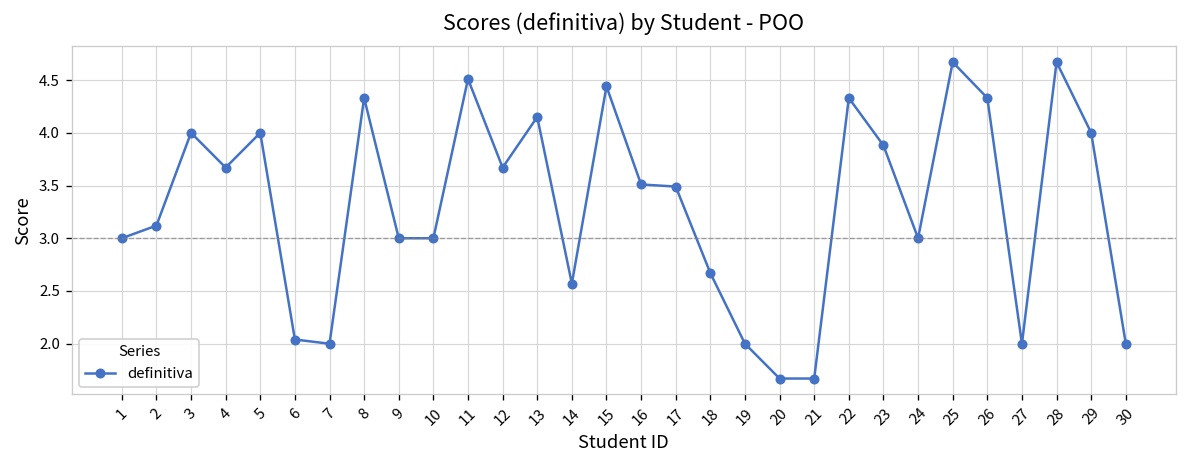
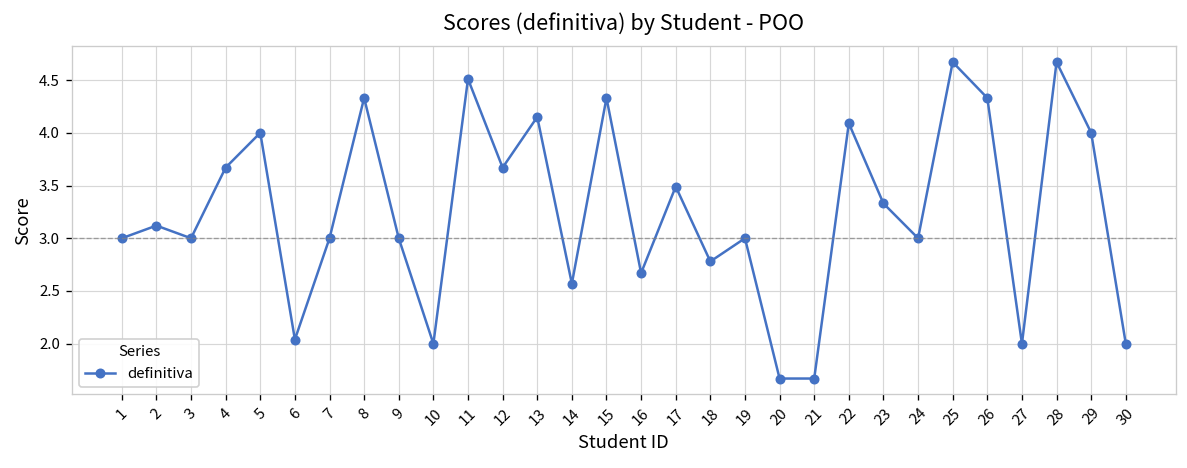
  {
    "1": 3.0,
    "2": 3.1,
-   "3": 4,
+   "3": 3,
    "4": 3.7,
    "5": 4.0,
    "6": 2.0,
-   "7": 2,
+   "7": 3,
    "8": 4.3,
    "9": 3.0,
-   "10": 3,
+   "10": 2,
    "11": 4.5,
    "12": 3.7,
    "13": 4.2,
    "14": 2.6,
-   "15": 4.4,
-   "16": 3.5,
+   "15": 4.3,
+   "16": 2.7,
    "17": 3.5,
-   "18": 2.7,
-   "19": 2,
+   "18": 2.8,
+   "19": 3,
    "20": 1.7,
    "21": 1.7,
-   "22": 4.3,
-   "23": 3.9,
+   "22": 4.1,
+   "23": 3.3,
    "24": 3.0,
    "25": 4.7,
    "26": 4.3,
    "27": 2.0,
    "28": 4.7,
    "29": 4.0,
    "30": 2.0
  }
